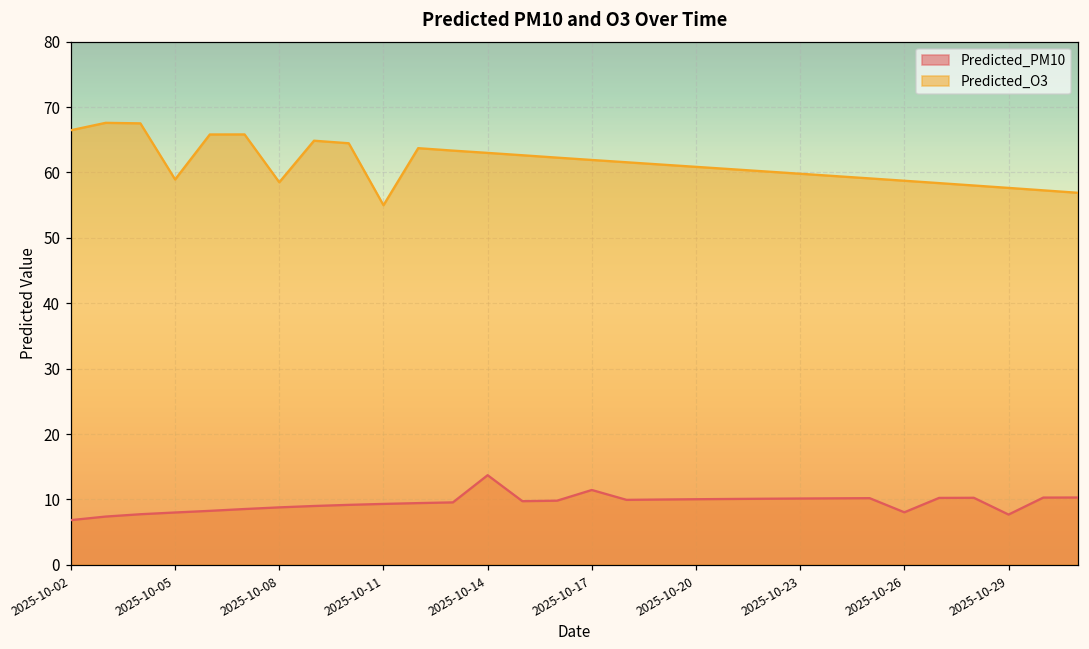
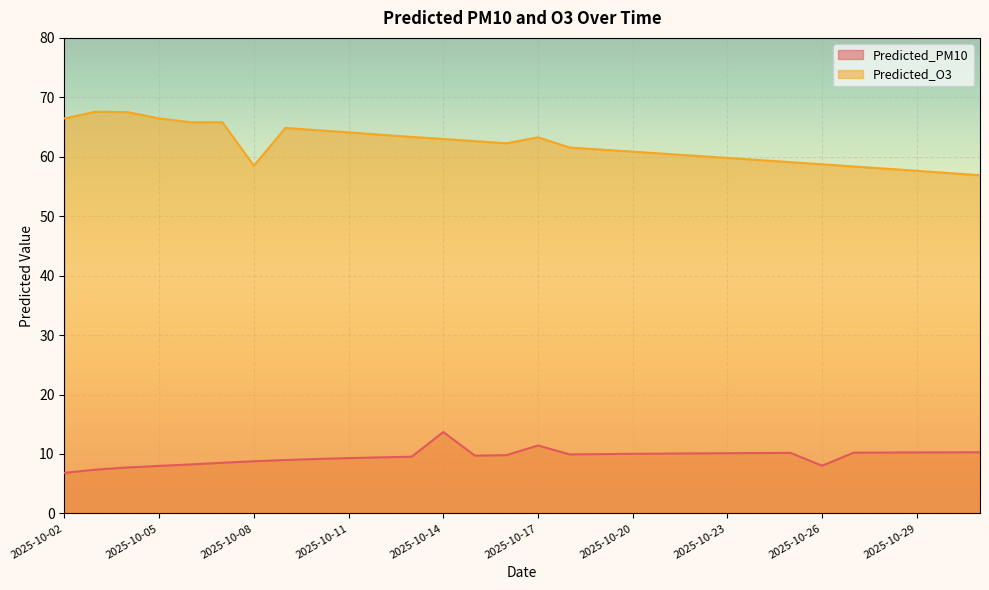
  {
    "Predicted_PM10": {
      "2025-10-02": 7,
      "2025-10-05": 8,
      "2025-10-08": 9,
      "2025-10-11": 9,
      "2025-10-14": 14,
      "2025-10-17": 11,
      "2025-10-20": 10,
      "2025-10-23": 10,
      "2025-10-26": 8,
-     "2025-10-29": 8
+     "2025-10-29": 10
    },
    "Predicted_O3": {
      "2025-10-02": 66,
-     "2025-10-05": 59,
+     "2025-10-05": 66,
      "2025-10-08": 59,
-     "2025-10-11": 55,
+     "2025-10-11": 64,
      "2025-10-14": 63,
-     "2025-10-17": 62,
+     "2025-10-17": 63,
      "2025-10-20": 61,
      "2025-10-23": 60,
      "2025-10-26": 59,
      "2025-10-29": 58
    }
  }
